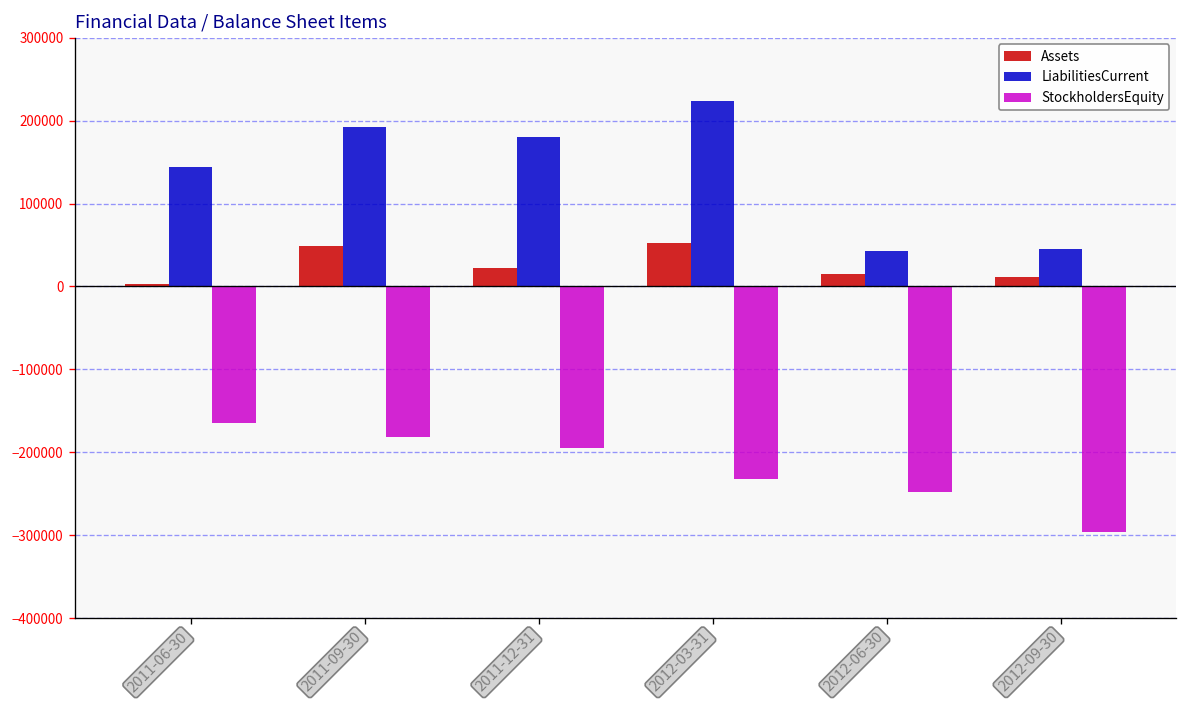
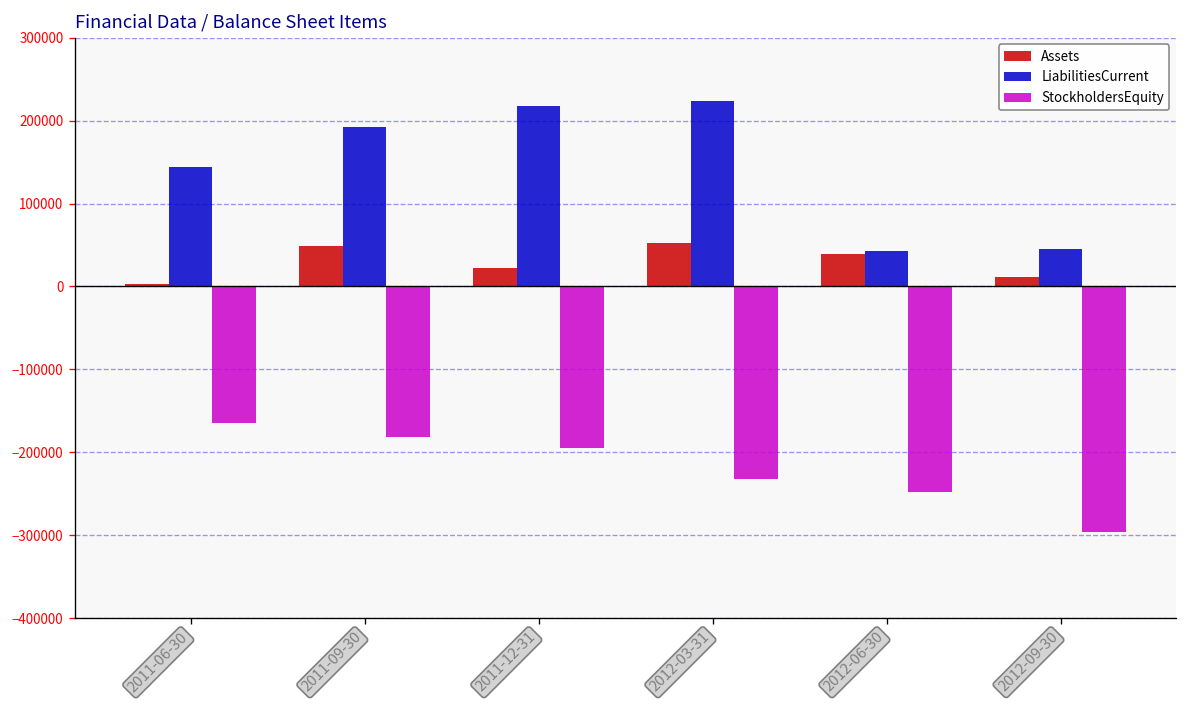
  {
    "Assets": {
      "2011-09-30": 50000,
      "2011-12-31": 20000,
      "2012-03-31": 50000,
-     "2012-06-30": 20000,
+     "2012-06-30": 40000,
      "2012-09-30": 10000
    },
    "LiabilitiesCurrent": {
      "2011-06-30": 140000,
      "2011-09-30": 190000,
-     "2011-12-31": 180000,
+     "2011-12-31": 220000,
      "2012-03-31": 220000,
      "2012-06-30": 40000,
      "2012-09-30": 50000
    },
    "StockholdersEquity": {
      "2011-06-30": -160000,
      "2011-09-30": -180000,
      "2011-12-31": -190000,
      "2012-03-31": -230000,
      "2012-06-30": -250000,
      "2012-09-30": -300000
    }
  }
